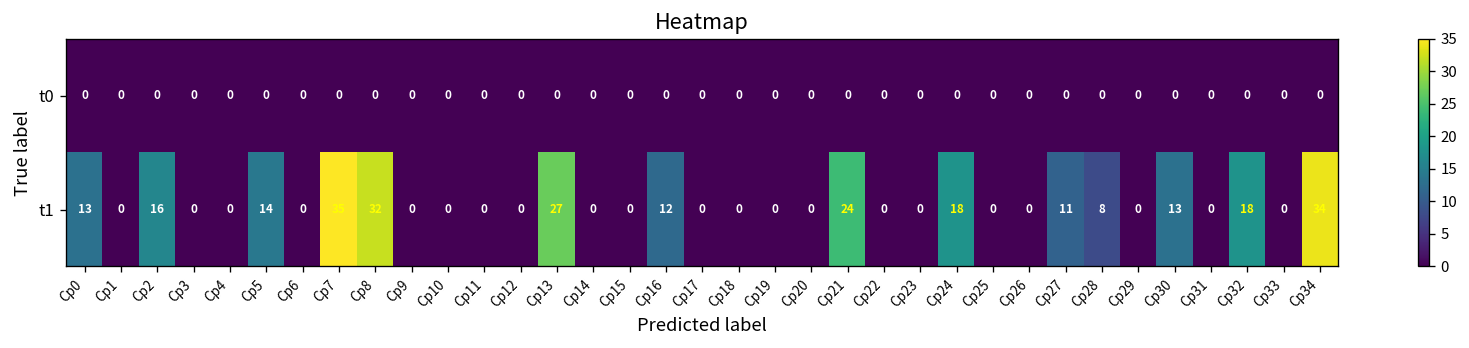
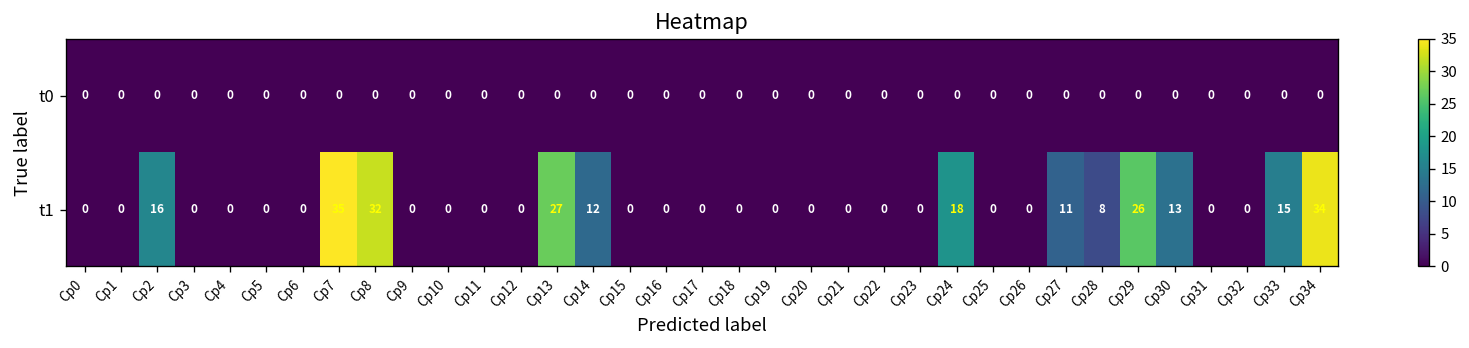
  {
    "t0": {
      "Cp0": 0,
      "Cp1": 0,
      "Cp2": 0,
      "Cp3": 0,
      "Cp4": 0,
      "Cp5": 0,
      "Cp6": 0,
      "Cp7": 0,
      "Cp8": 0,
      "Cp9": 0,
      "Cp10": 0,
      "Cp11": 0,
      "Cp12": 0,
      "Cp13": 0,
      "Cp14": 0,
      "Cp15": 0,
      "Cp16": 0,
      "Cp17": 0,
      "Cp18": 0,
      "Cp19": 0,
      "Cp20": 0,
      "Cp21": 0,
      "Cp22": 0,
      "Cp23": 0,
      "Cp24": 0,
      "Cp25": 0,
      "Cp26": 0,
      "Cp27": 0,
      "Cp28": 0,
      "Cp29": 0,
      "Cp30": 0,
      "Cp31": 0,
      "Cp32": 0,
      "Cp33": 0,
      "Cp34": 0
    },
    "t1": {
-     "Cp0": 13,
+     "Cp0": 0,
      "Cp1": 0,
      "Cp2": 16,
      "Cp3": 0,
      "Cp4": 0,
-     "Cp5": 14,
+     "Cp5": 0,
      "Cp6": 0,
      "Cp8": 32,
      "Cp9": 0,
      "Cp10": 0,
      "Cp11": 0,
      "Cp12": 0,
      "Cp13": 27,
-     "Cp14": 0,
+     "Cp14": 12,
      "Cp15": 0,
-     "Cp16": 12,
+     "Cp16": 0,
      "Cp17": 0,
      "Cp18": 0,
      "Cp19": 0,
      "Cp20": 0,
-     "Cp21": 24,
+     "Cp21": 0,
      "Cp22": 0,
      "Cp23": 0,
      "Cp24": 18,
      "Cp25": 0,
      "Cp26": 0,
      "Cp27": 11,
      "Cp28": 8,
-     "Cp29": 0,
+     "Cp29": 26,
      "Cp30": 13,
      "Cp31": 0,
-     "Cp32": 18,
-     "Cp33": 0
+     "Cp32": 0,
+     "Cp33": 15
    }
  }
